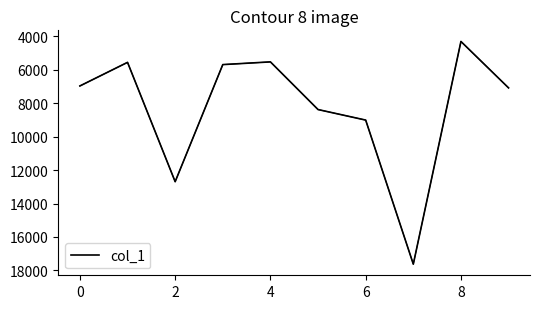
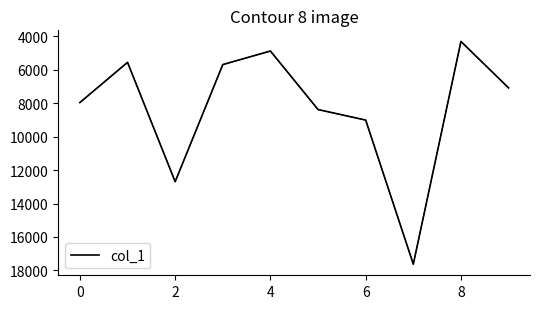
  {
-   "0": 7000,
+   "0": 8000,
    "2": 12700,
-   "4": 5500,
+   "4": 4900,
    "6": 9000,
    "8": 4300
  }
